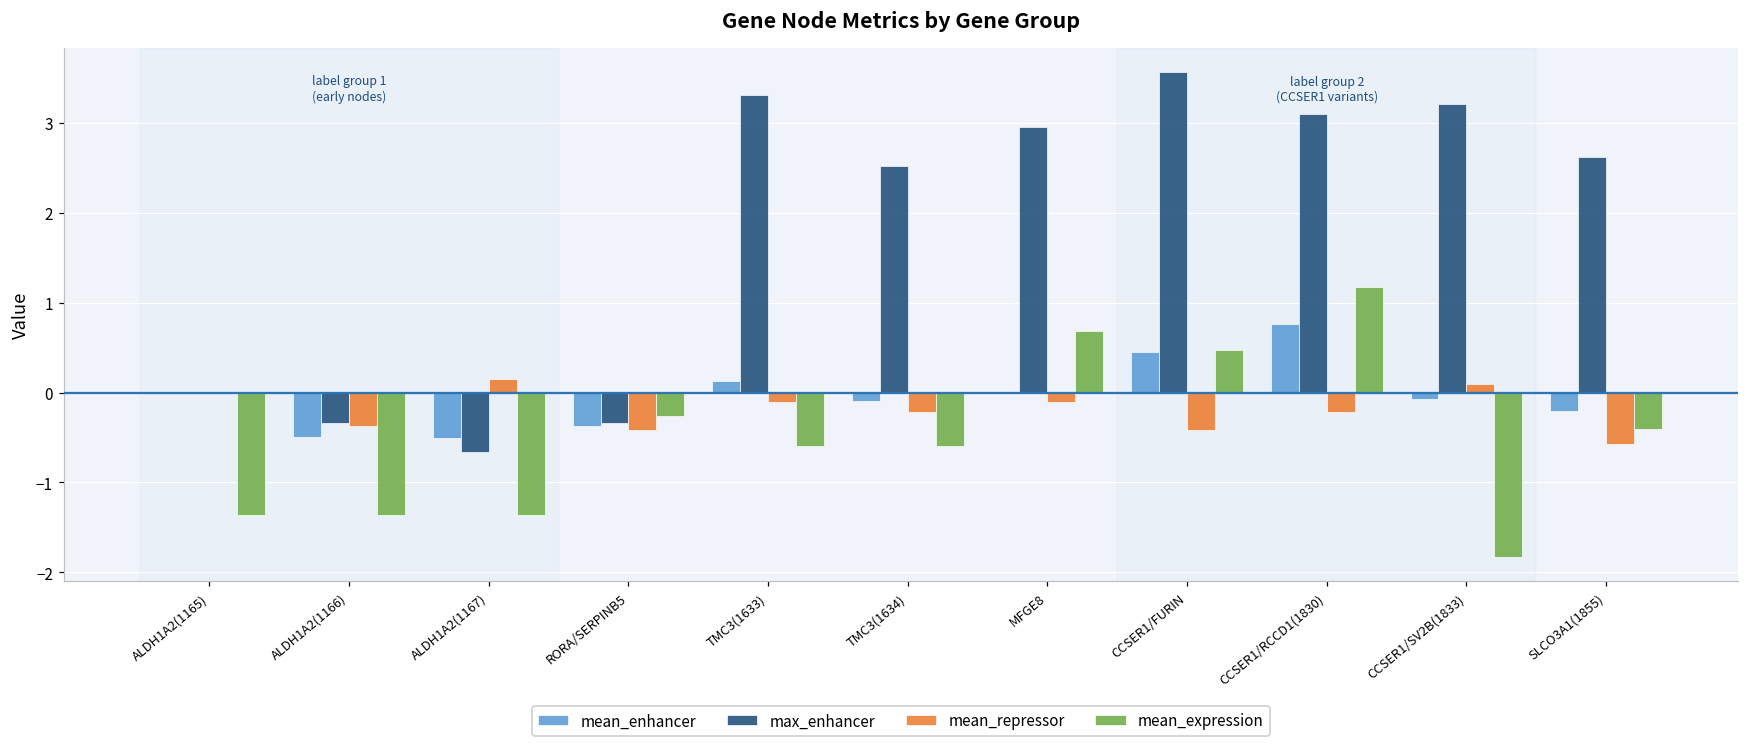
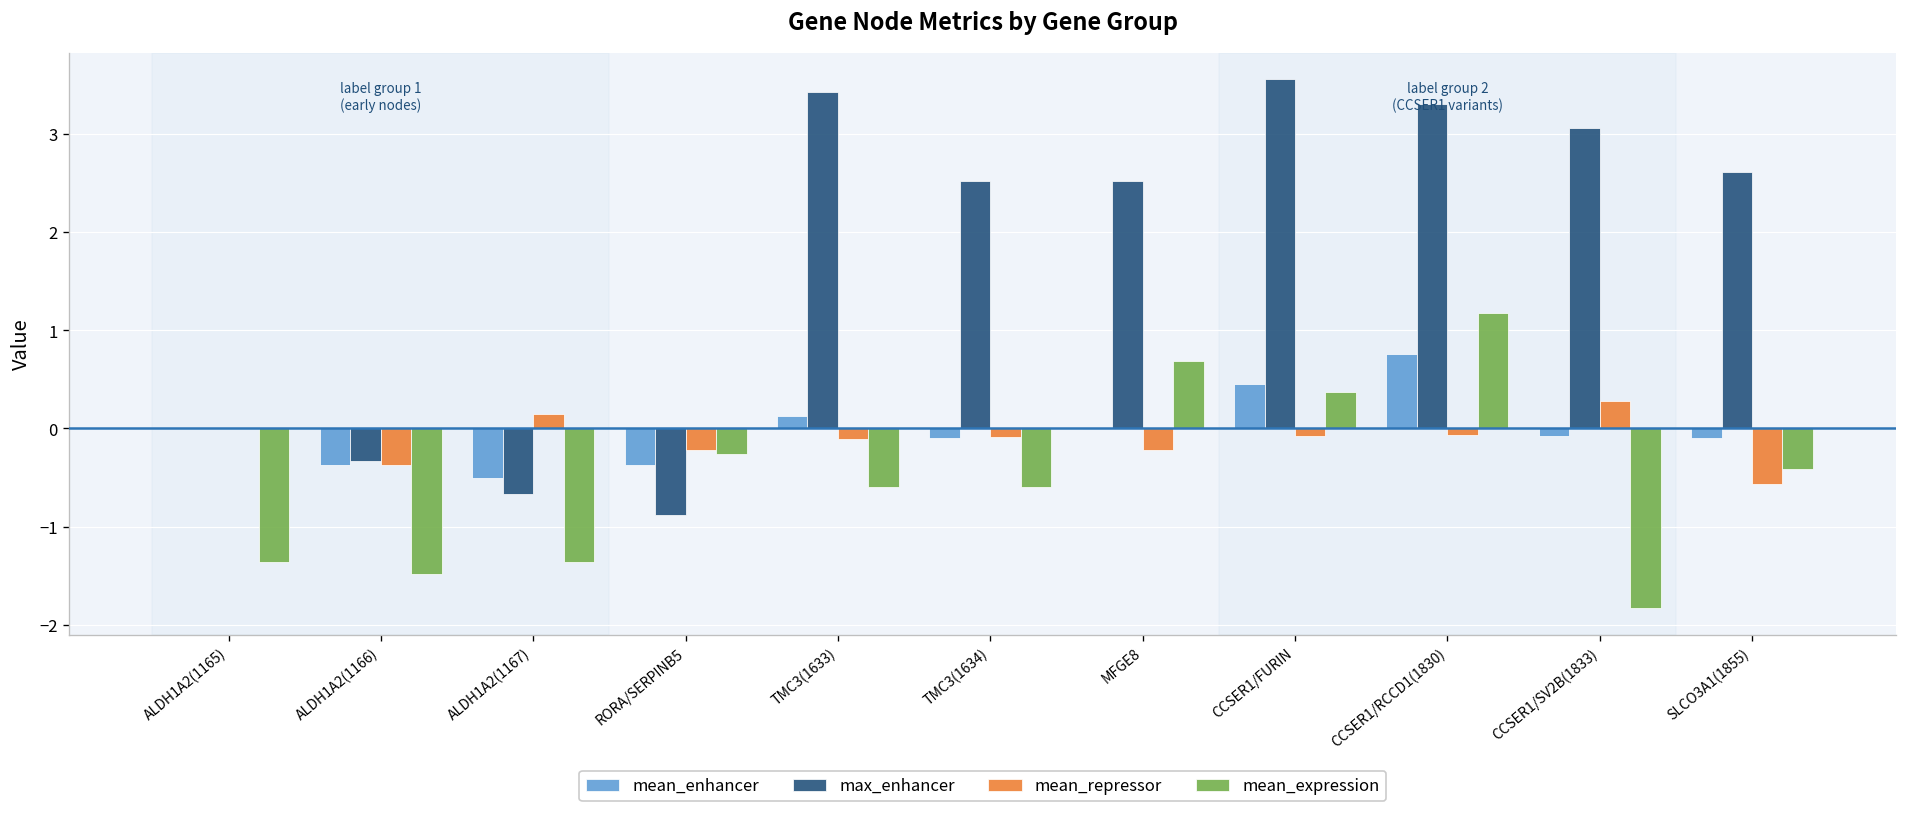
  {
    "mean_enhancer": {
      "ALDH1A2(1165)": 0.0,
-     "ALDH1A2(1166)": -0.5,
+     "ALDH1A2(1166)": -0.4,
      "ALDH1A2(1167)": -0.5,
      "RORA/SERPINB5": -0.4,
      "TMC3(1633)": 0.1,
      "TMC3(1634)": -0.1,
      "CCSER1/FURIN": 0.5,
      "CCSER1/RCCD1(1830)": 0.8,
      "CCSER1/SV2B(1833)": -0.1,
-     "SLCO3A1(1855)": -0.2
+     "SLCO3A1(1855)": -0.1
    },
    "max_enhancer": {
      "ALDH1A2(1165)": 0.0,
      "ALDH1A2(1166)": -0.3,
      "ALDH1A2(1167)": -0.7,
-     "RORA/SERPINB5": -0.3,
-     "TMC3(1633)": 3.3,
+     "RORA/SERPINB5": -0.9,
+     "TMC3(1633)": 3.4,
      "TMC3(1634)": 2.5,
-     "MFGE8": 3.0,
+     "MFGE8": 2.5,
      "CCSER1/FURIN": 3.6,
-     "CCSER1/RCCD1(1830)": 3.1,
-     "CCSER1/SV2B(1833)": 3.2,
+     "CCSER1/RCCD1(1830)": 3.3,
+     "CCSER1/SV2B(1833)": 3.1,
      "SLCO3A1(1855)": 2.6
    },
    "mean_repressor": {
      "ALDH1A2(1165)": 0.0,
      "ALDH1A2(1166)": -0.4,
      "ALDH1A2(1167)": 0.1,
-     "RORA/SERPINB5": -0.4,
+     "RORA/SERPINB5": -0.2,
      "TMC3(1633)": -0.1,
-     "TMC3(1634)": -0.2,
-     "MFGE8": -0.1,
-     "CCSER1/FURIN": -0.4,
-     "CCSER1/RCCD1(1830)": -0.2,
-     "CCSER1/SV2B(1833)": 0.1,
+     "TMC3(1634)": -0.1,
+     "MFGE8": -0.2,
+     "CCSER1/FURIN": -0.1,
+     "CCSER1/RCCD1(1830)": -0.1,
+     "CCSER1/SV2B(1833)": 0.3,
      "SLCO3A1(1855)": -0.6
    },
    "mean_expression": {
      "ALDH1A2(1165)": -1.4,
-     "ALDH1A2(1166)": -1.4,
+     "ALDH1A2(1166)": -1.5,
      "ALDH1A2(1167)": -1.4,
      "RORA/SERPINB5": -0.3,
      "TMC3(1633)": -0.6,
      "TMC3(1634)": -0.6,
      "MFGE8": 0.7,
-     "CCSER1/FURIN": 0.5,
+     "CCSER1/FURIN": 0.4,
      "CCSER1/RCCD1(1830)": 1.2,
      "CCSER1/SV2B(1833)": -1.8,
      "SLCO3A1(1855)": -0.4
    }
  }
